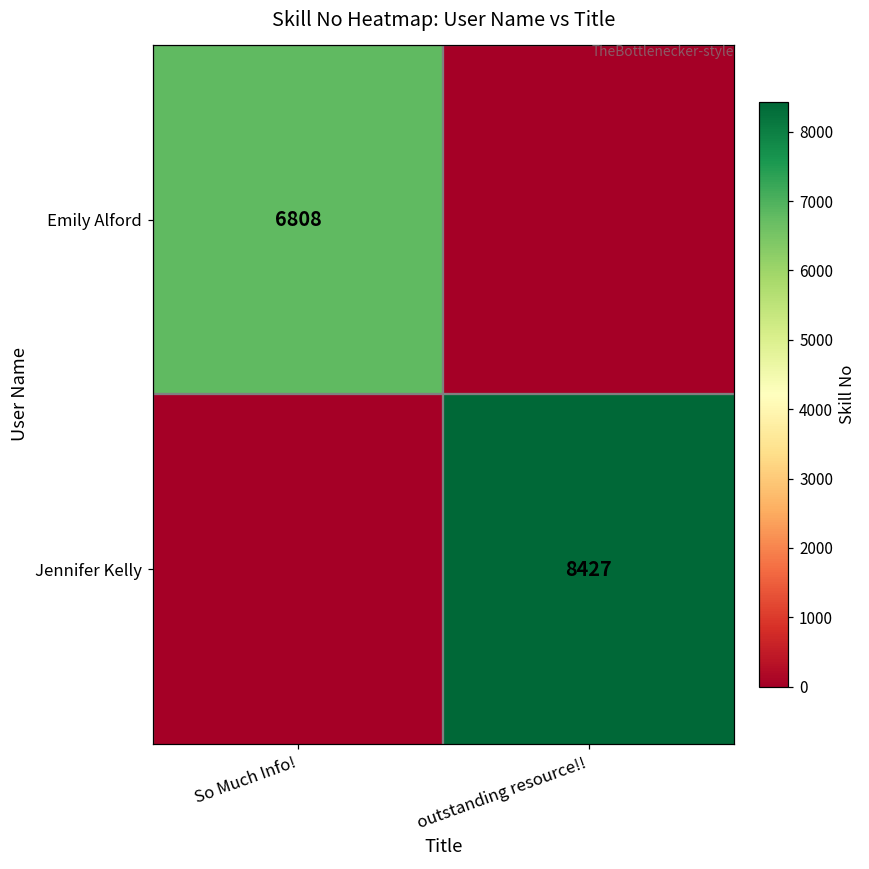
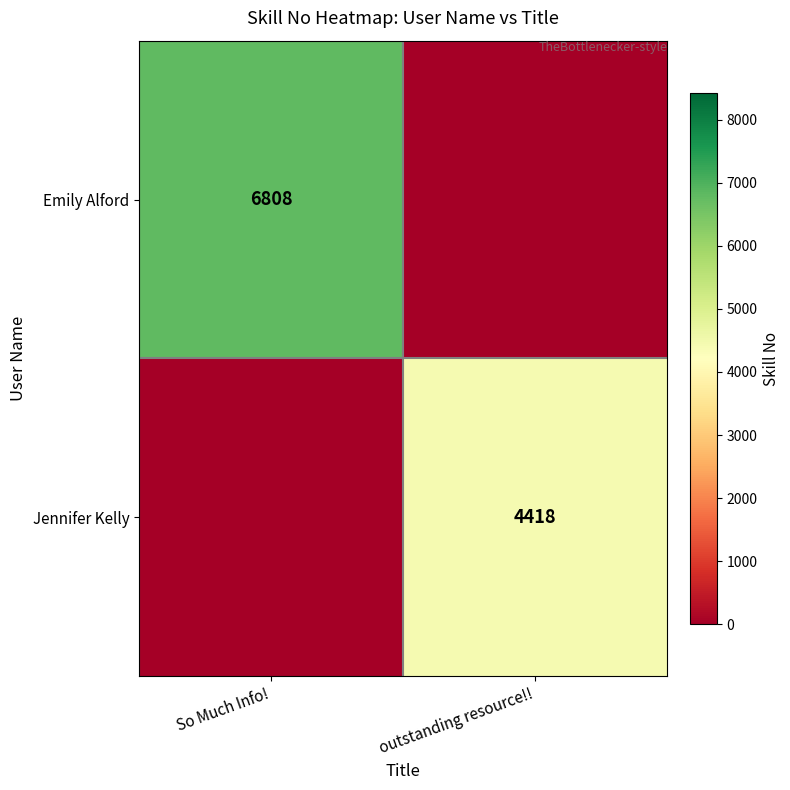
  {
    "Emily Alford": {
      "So Much Info!": 6808
    },
    "Jennifer Kelly": {
-     "outstanding resource!!": 8427
+     "outstanding resource!!": 4418
    }
  }
